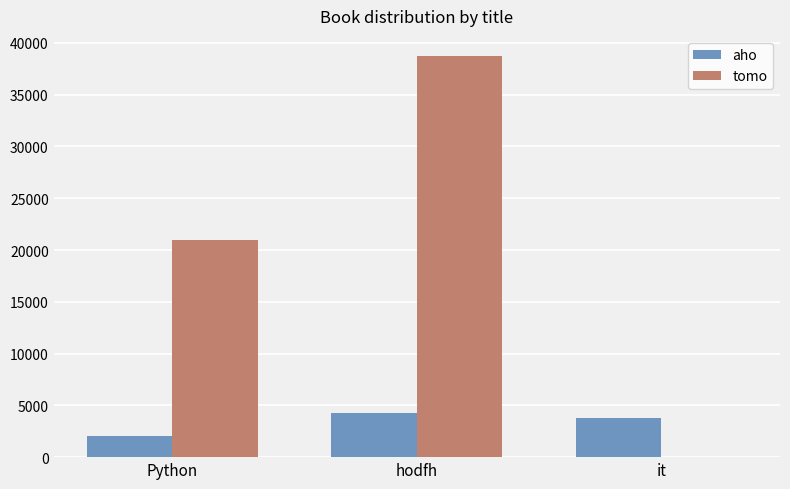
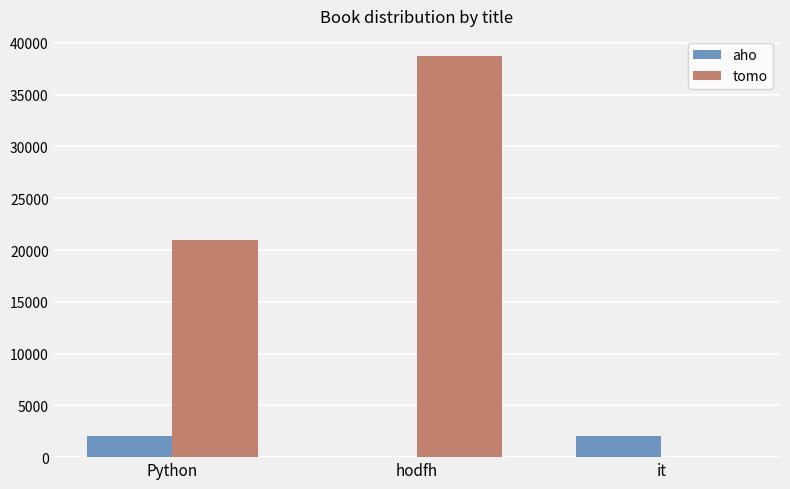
  {
    "aho": {
      "Python": 2000,
-     "hodfh": 4300,
-     "it": 3800
+     "hodfh": 0,
+     "it": 2000
    },
    "tomo": {
      "Python": 20900,
      "hodfh": 38700
    }
  }
